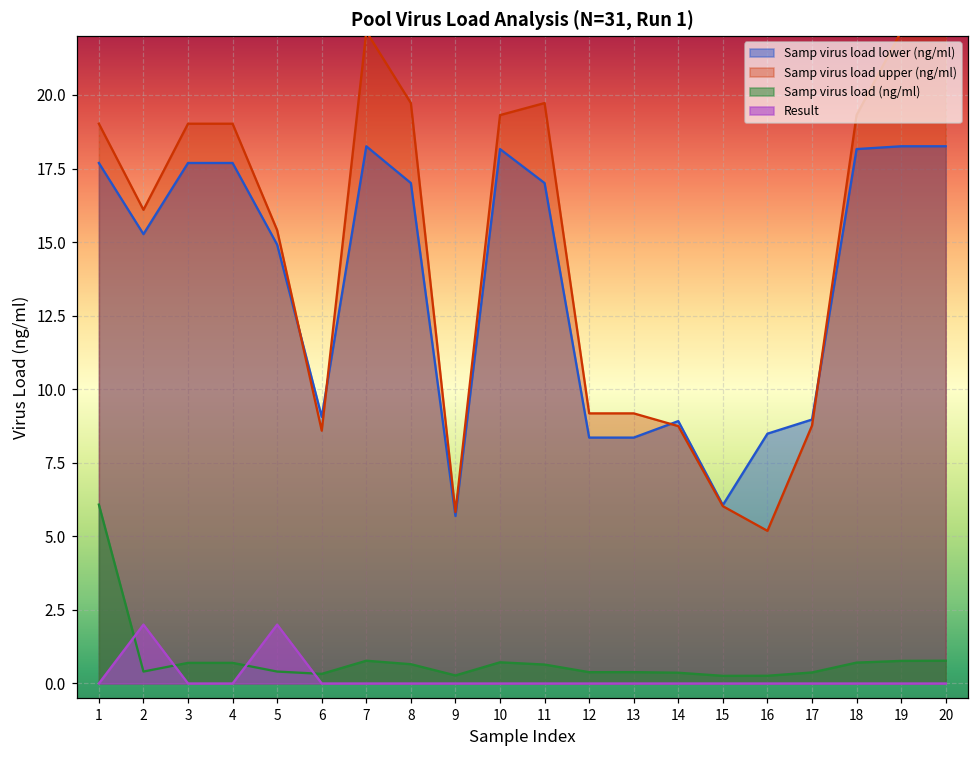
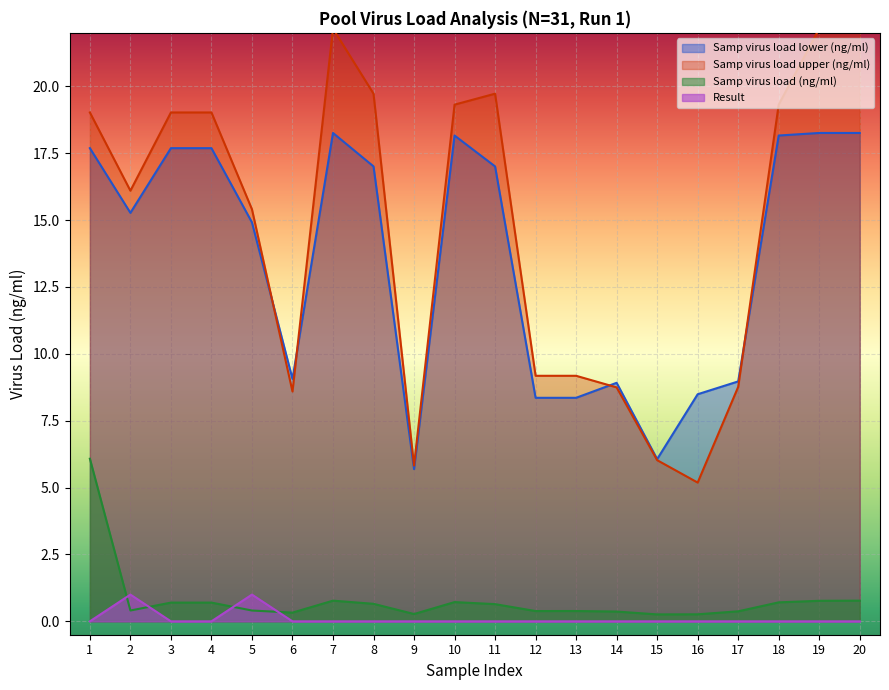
  {
    "Samp virus load lower (ng/ml)": {
      "1": 17.7,
      "2": 15.3,
      "3": 17.7,
      "4": 17.7,
      "5": 15,
      "6": 9,
      "7": 18.3,
      "8": 17,
      "9": 5.7,
      "10": 18.2,
      "11": 17,
      "12": 8.4,
      "13": 8.4,
      "14": 9,
      "16": 8.5,
      "17": 9,
      "18": 18.2,
      "19": 18.3,
      "20": 18.3
    },
    "Samp virus load upper (ng/ml)": {
      "1": 19,
      "2": 16.1,
      "3": 19,
      "4": 19,
      "5": 15.4,
      "6": 8.6,
      "8": 19.7,
      "9": 5.8,
      "10": 19.3,
      "11": 19.7,
      "12": 9.2,
      "13": 9.2,
      "14": 8.7,
      "16": 5.2,
      "17": 8.8
    },
    "Samp virus load (ng/ml)": {
      "1": 6,
      "2": 0.4,
      "3": 0.7,
      "4": 0.7,
      "5": 0.4,
      "6": 0.3,
      "7": 0.8,
      "8": 0.7,
      "9": 0.3,
      "10": 0.7,
      "11": 0.6,
      "12": 0.4,
      "13": 0.4,
      "14": 0.4,
      "15": 0.3,
      "16": 0.3,
      "17": 0.4,
      "18": 0.7,
      "19": 0.8,
      "20": 0.8
    },
    "Result": {
      "1": 0,
-     "2": 2,
+     "2": 1,
      "3": 0,
      "4": 0,
-     "5": 2,
+     "5": 1,
      "6": 0,
      "7": 0,
      "8": 0,
      "9": 0,
      "10": 0,
      "11": 0,
      "12": 0,
      "13": 0,
      "14": 0,
      "15": 0,
      "16": 0,
      "17": 0,
      "18": 0,
      "19": 0,
      "20": 0
    }
  }
